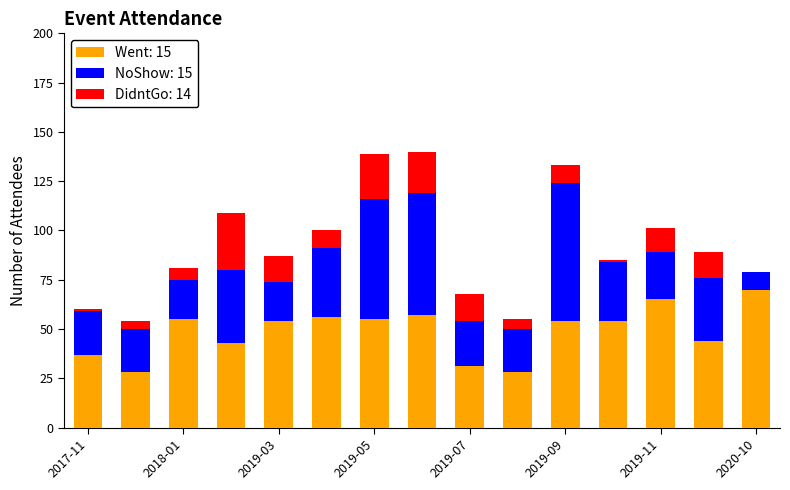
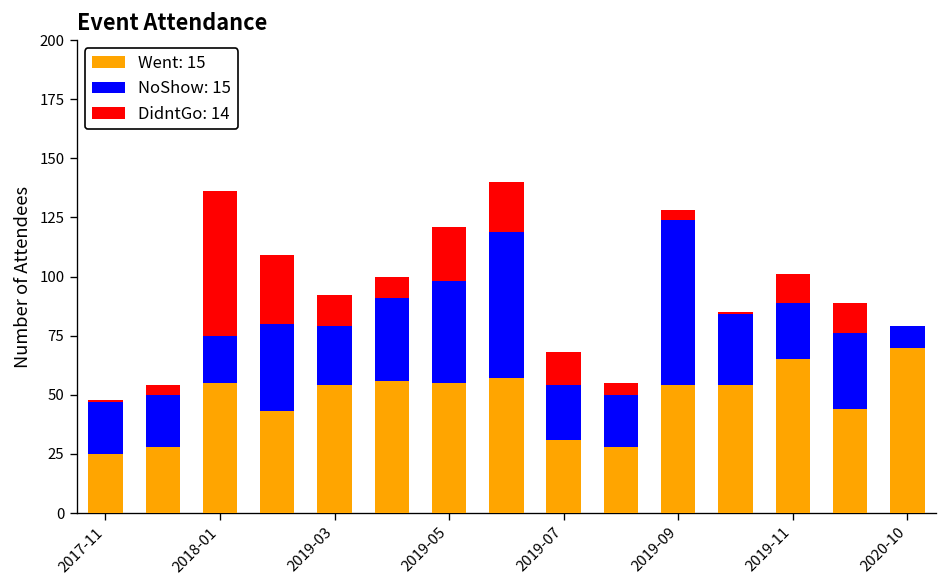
  {
    "Went: 15": {
-     "2017-11": 37,
+     "2017-11": 25,
      "2018-01": 55,
      "2019-03": 54,
      "2019-05": 55,
      "2019-07": 31,
      "2019-09": 54,
      "2019-11": 65,
      "2020-10": 70
    },
    "NoShow: 15": {
      "2017-11": 22,
      "2018-01": 20,
-     "2019-03": 20,
-     "2019-05": 61,
+     "2019-03": 25,
+     "2019-05": 43,
      "2019-07": 23,
      "2019-09": 70,
      "2019-11": 24,
      "2020-10": 9
    },
    "DidntGo: 14": {
-     "2018-01": 6,
+     "2018-01": 61,
      "2019-03": 13,
      "2019-05": 23,
      "2019-07": 14,
-     "2019-09": 9,
+     "2019-09": 4,
      "2019-11": 12,
      "2020-10": 0
    }
  }
